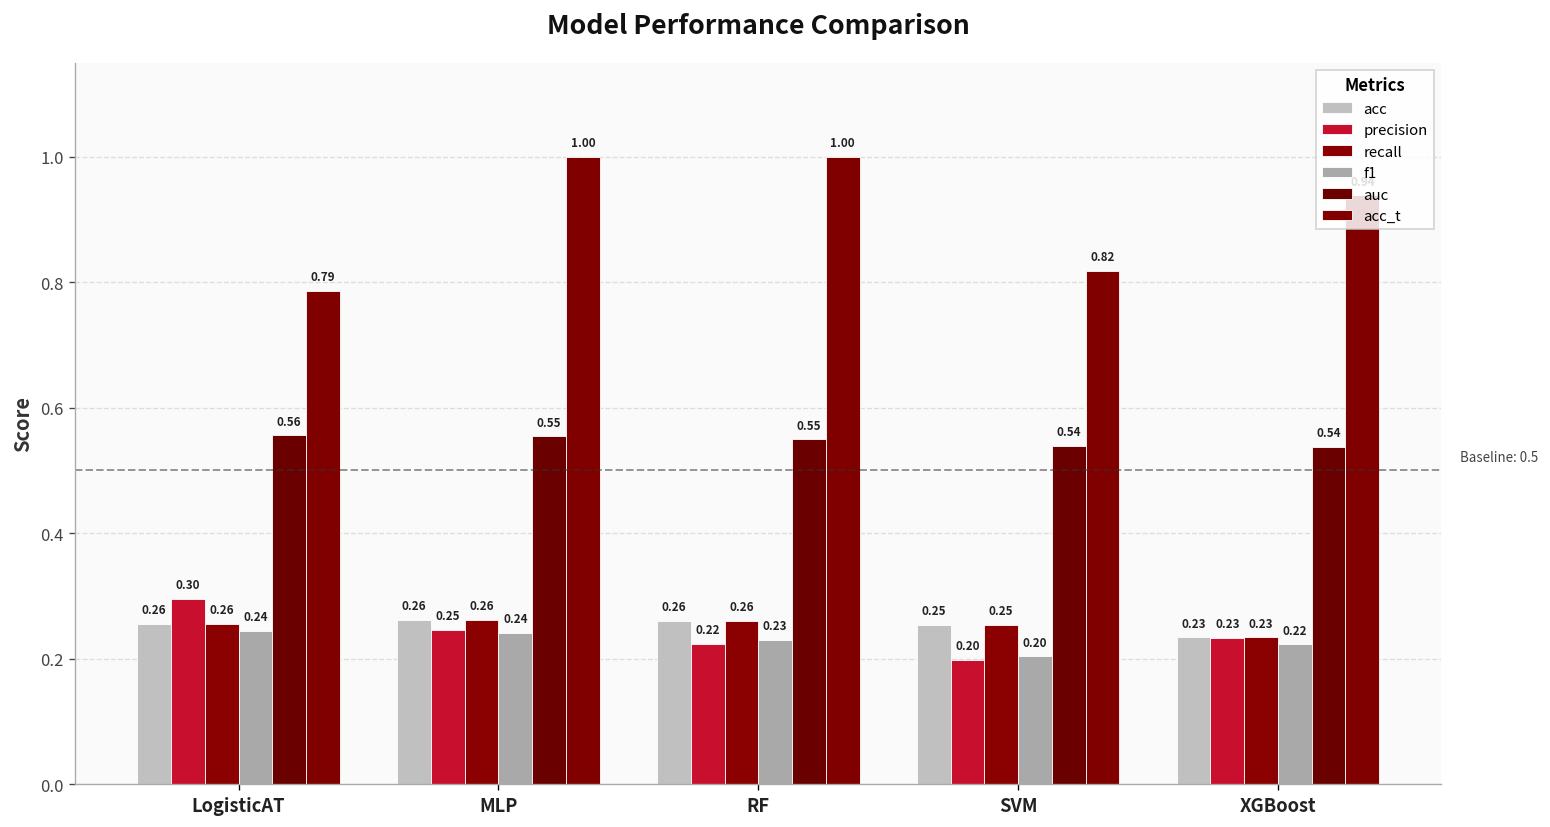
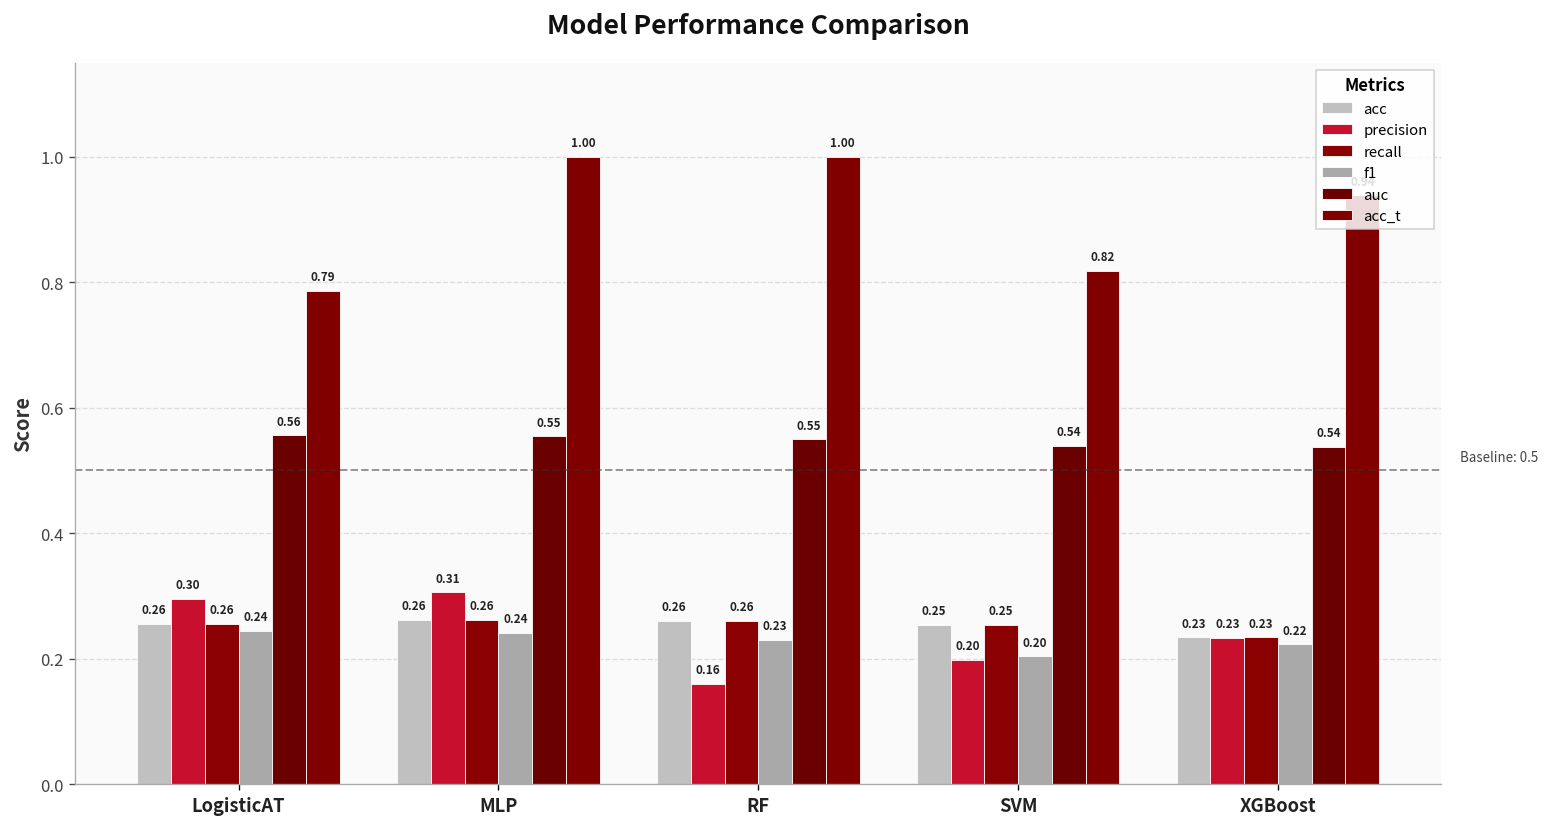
  {
    "precision": {
      "LogisticAT": 0.30,
-     "MLP": 0.25,
-     "RF": 0.22,
+     "MLP": 0.31,
+     "RF": 0.16,
      "SVM": 0.20,
      "XGBoost": 0.23
    }
  }
